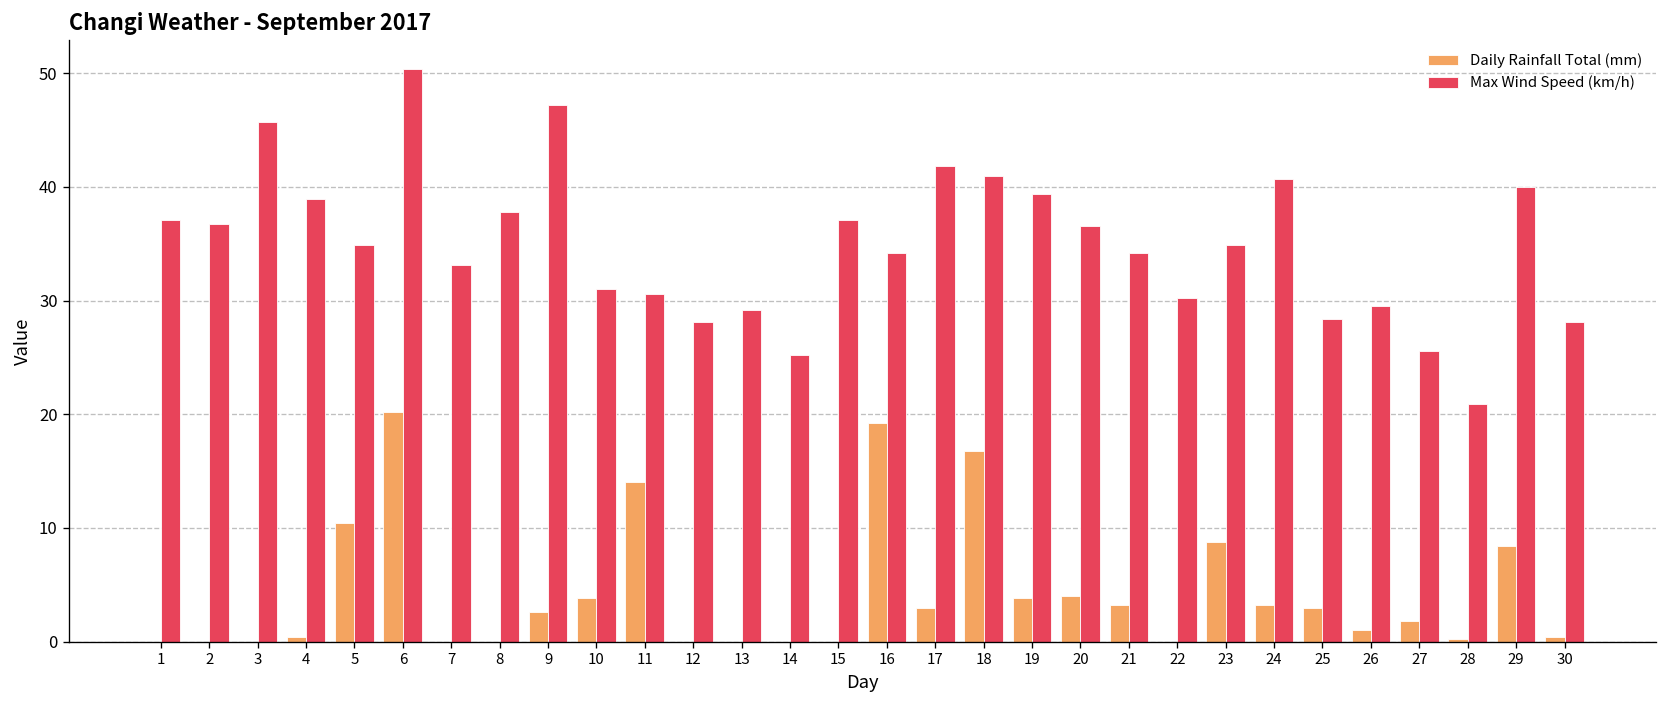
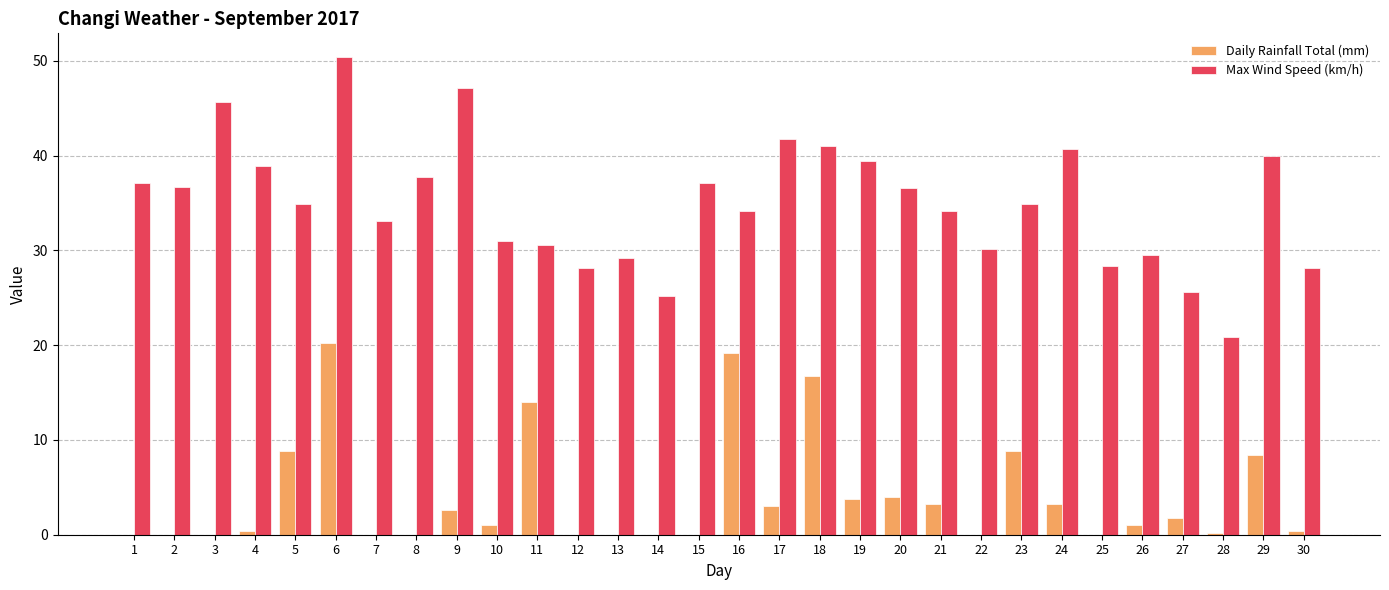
  {
    "Daily Rainfall Total (mm)": {
      "1": 0,
      "2": 0,
      "3": 0,
      "4": 0,
-     "5": 10,
+     "5": 9,
      "6": 20,
      "7": 0,
      "8": 0,
      "9": 3,
-     "10": 4,
+     "10": 1,
      "11": 14,
      "12": 0,
      "13": 0,
      "14": 0,
      "15": 0,
      "16": 19,
      "17": 3,
      "18": 17,
      "19": 4,
      "20": 4,
      "21": 3,
      "22": 0,
      "23": 9,
      "24": 3,
-     "25": 3,
+     "25": 0,
      "26": 1,
      "27": 2,
      "29": 8,
      "30": 0
    },
    "Max Wind Speed (km/h)": {
      "1": 37,
      "2": 37,
      "3": 46,
      "4": 39,
      "5": 35,
      "6": 50,
      "7": 33,
      "8": 38,
      "9": 47,
      "10": 31,
      "11": 31,
      "12": 28,
      "13": 29,
      "14": 25,
      "15": 37,
      "16": 34,
      "17": 42,
      "18": 41,
      "19": 39,
      "20": 37,
      "21": 34,
      "22": 30,
      "23": 35,
      "24": 41,
      "25": 28,
      "26": 30,
      "27": 26,
      "28": 21,
      "29": 40,
      "30": 28
    }
  }
